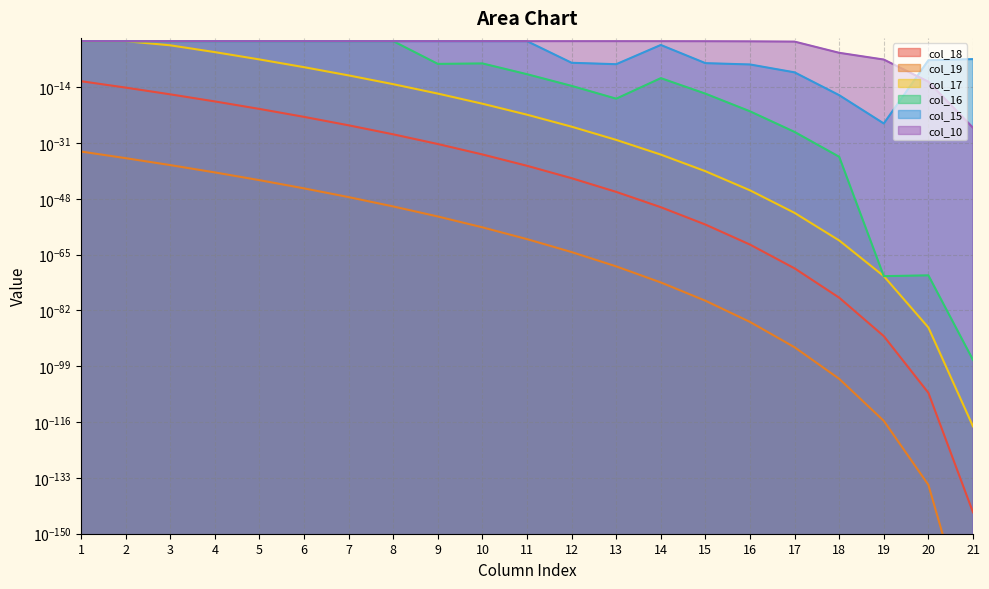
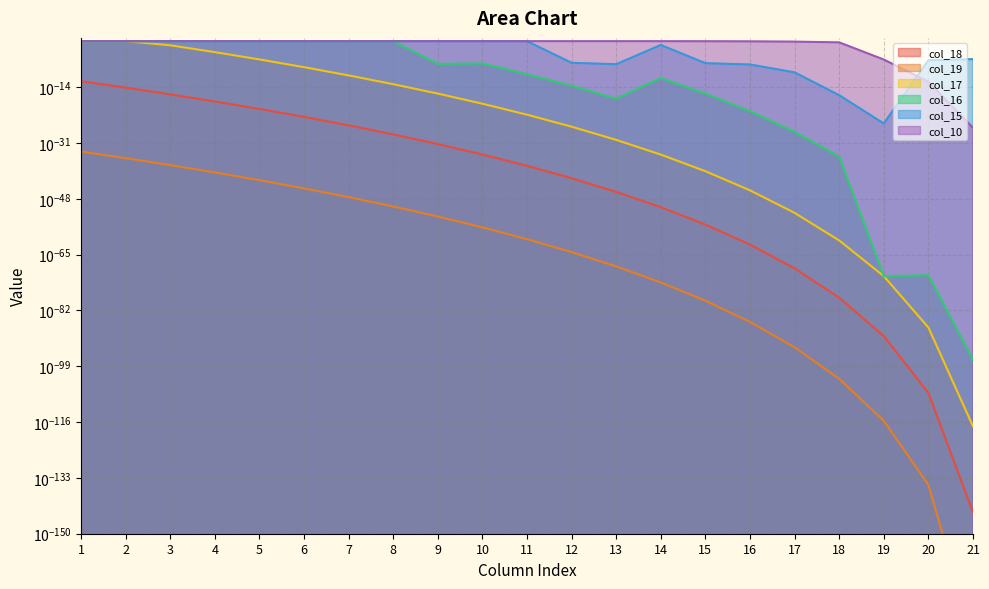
  {
    "col_16": {
      "9": 0.000,
      "10": 0.000,
      "11": 0.000,
      "12": 0.000,
      "13": 0.000,
      "14": 0.000,
      "15": 0.000,
      "16": 0.000,
      "17": 0.000,
      "18": 0.000,
      "20": 0.000,
      "21": 0.000
    },
    "col_15": {
      "12": 0.000,
      "13": 0.000,
      "14": 0.1,
      "15": 0.000,
      "16": 0.000,
      "17": 0.000,
      "18": 0.000,
      "19": 0.000,
      "21": 0.000
    },
    "col_10": {
      "12": 1,
      "13": 1,
      "14": 1,
      "15": 1,
      "16": 1,
      "17": 1,
-     "18": 0.000,
+     "18": 0,
      "19": 0.000,
      "21": 0.000
    }
  }
